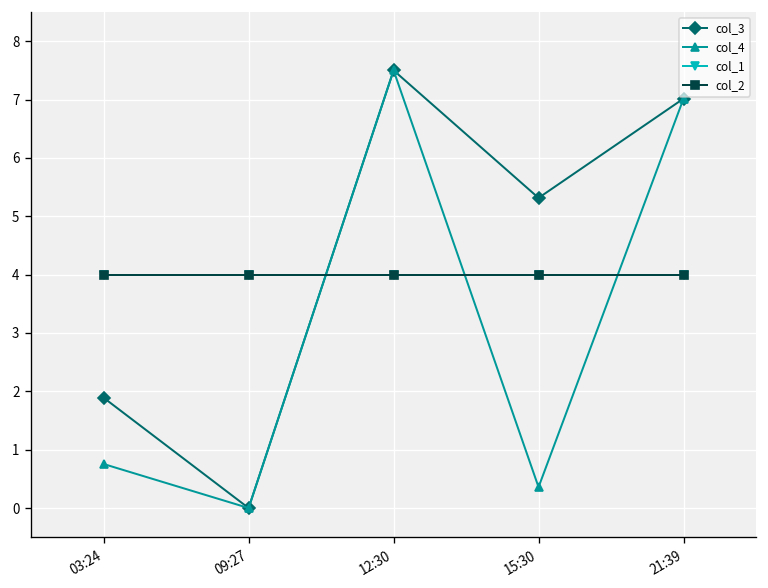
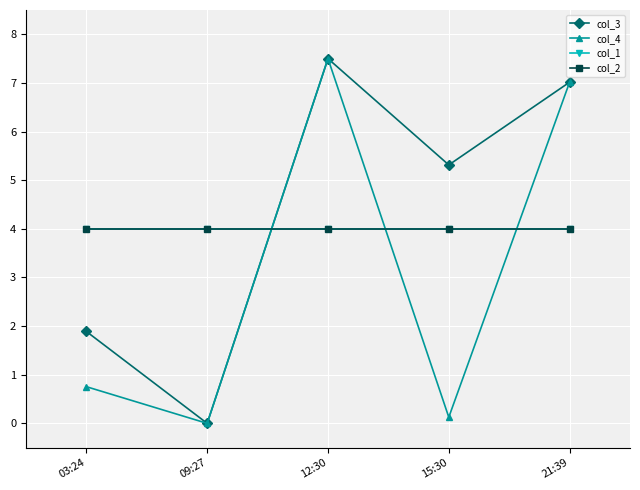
  {
    "col_4": {
      "03:24": 0.8,
-     "15:30": 0.4
+     "15:30": 0.1
    }
  }
